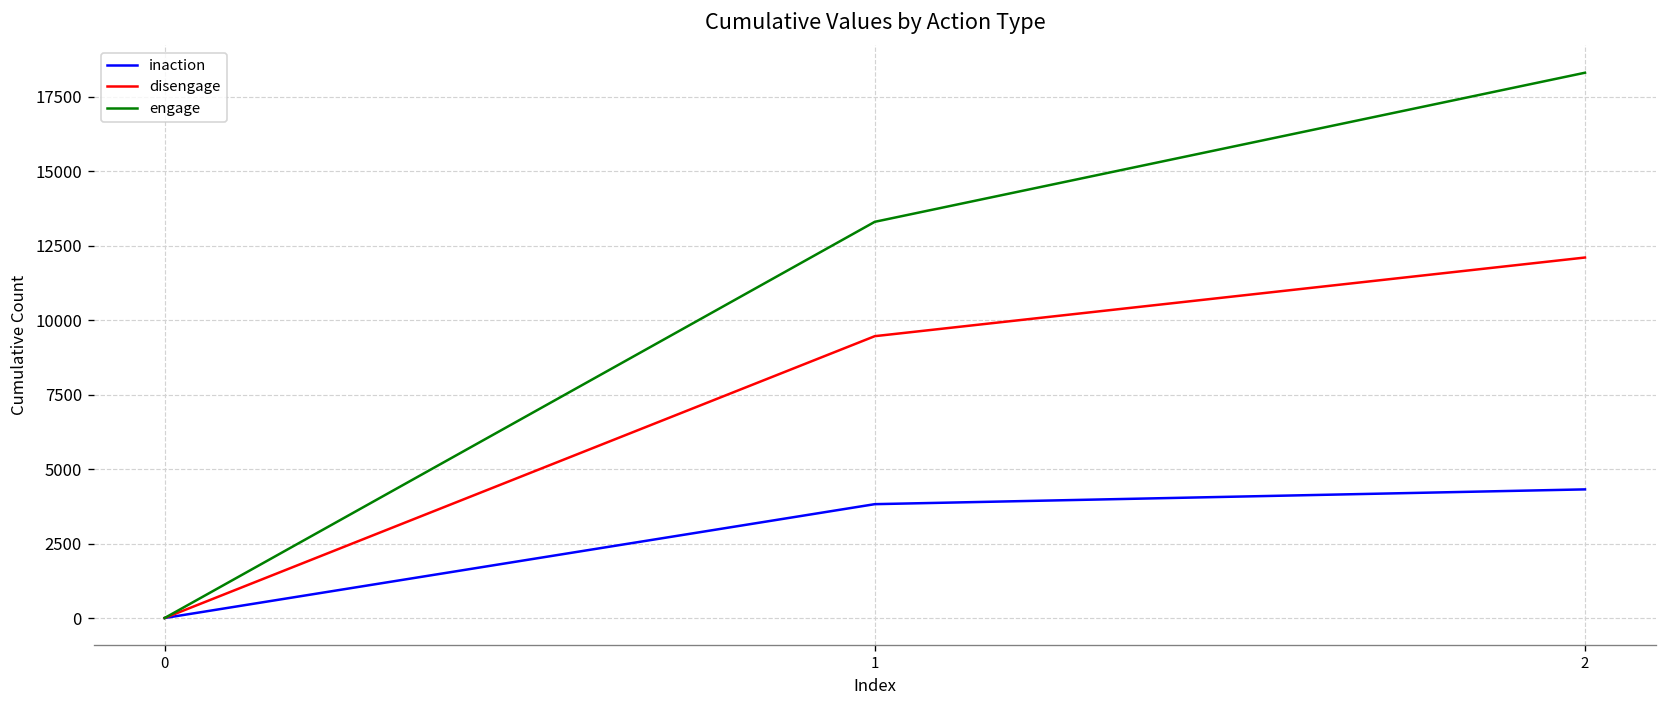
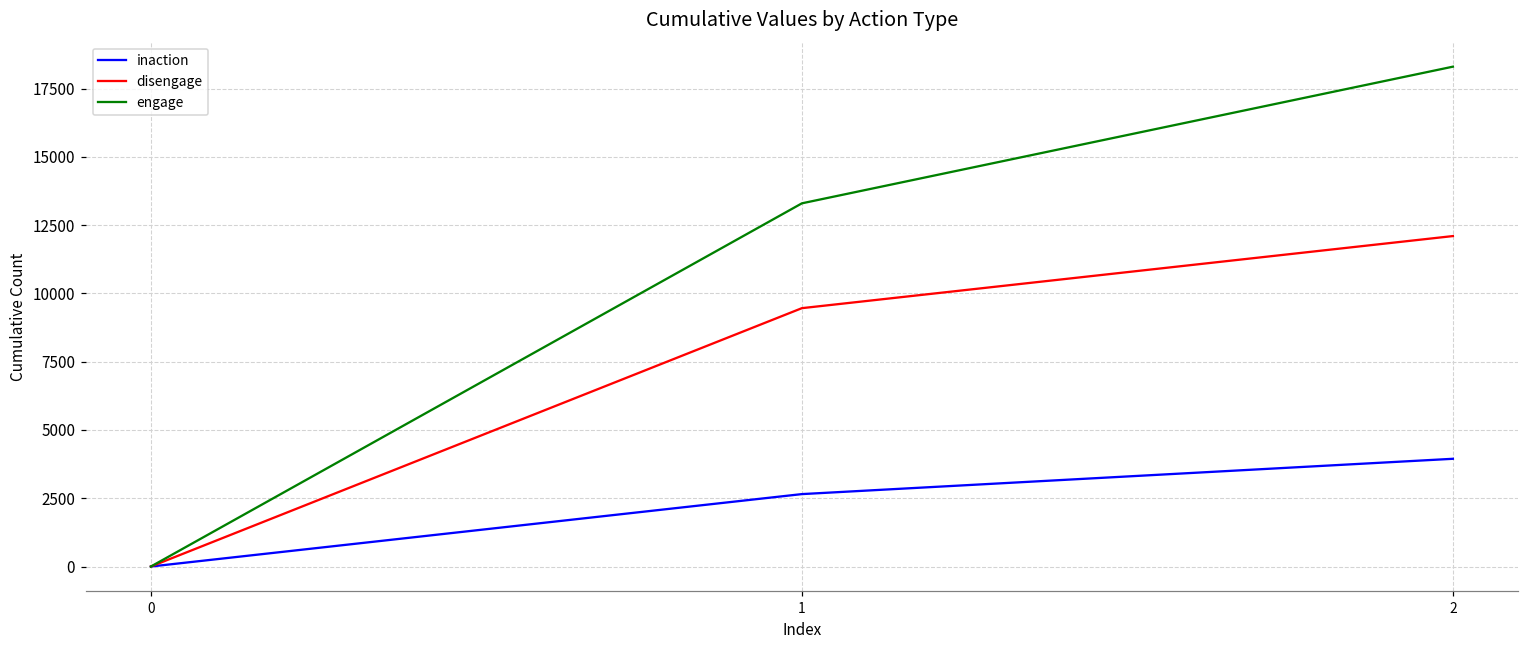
  {
    "inaction": {
-     "1": 3800,
-     "2": 4300
+     "1": 2700,
+     "2": 3900
    },
    "disengage": {
      "1": 9500,
      "2": 12100
    },
    "engage": {
      "1": 13300,
      "2": 18300
    }
  }
